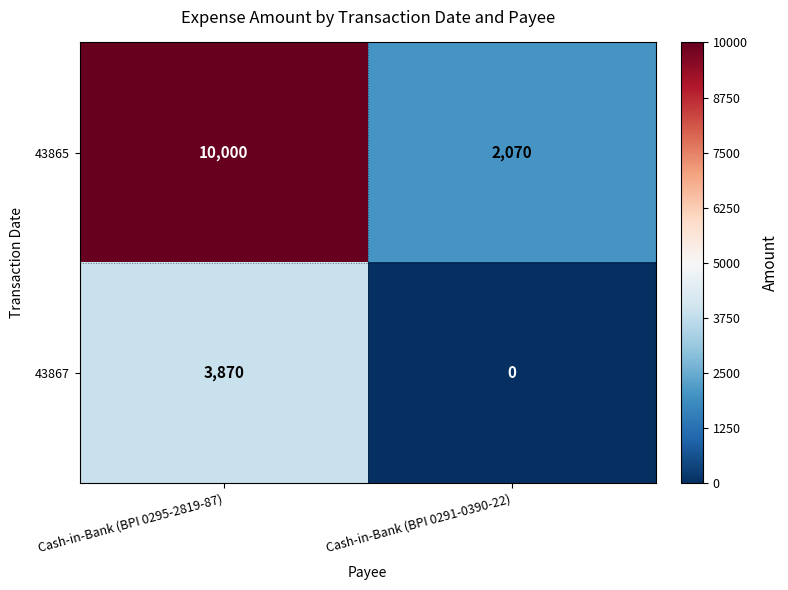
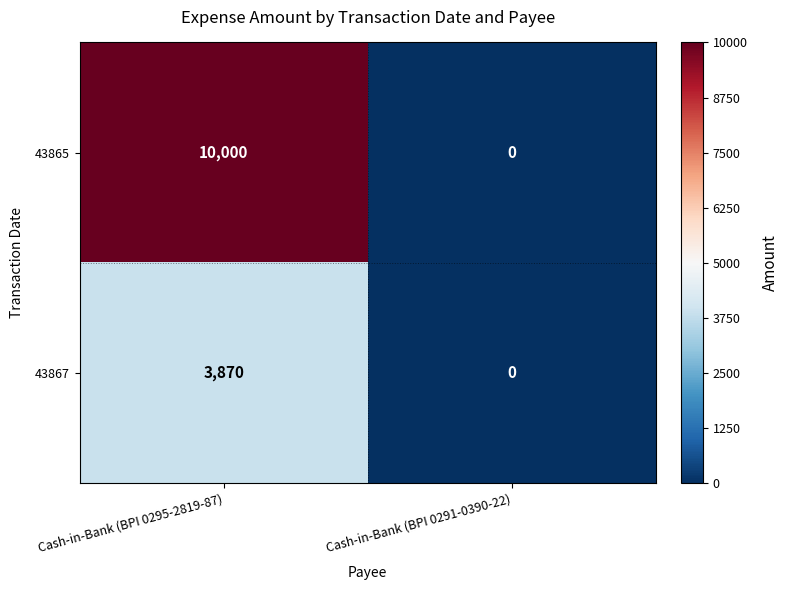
  {
    "43865": {
      "Cash-in-Bank (BPI 0295-2819-87)": "10,000",
-     "Cash-in-Bank (BPI 0291-0390-22)": "2,070"
+     "Cash-in-Bank (BPI 0291-0390-22)": "0"
    },
    "43867": {
      "Cash-in-Bank (BPI 0295-2819-87)": "3,870",
      "Cash-in-Bank (BPI 0291-0390-22)": "0"
    }
  }
